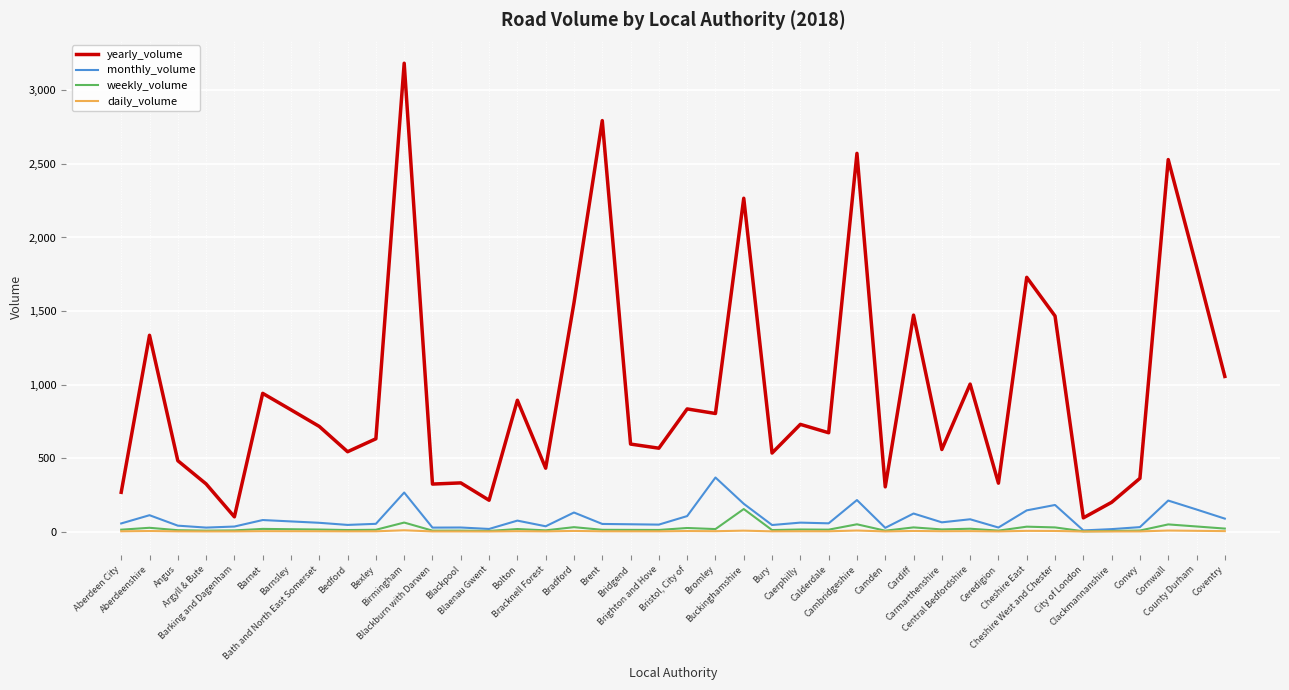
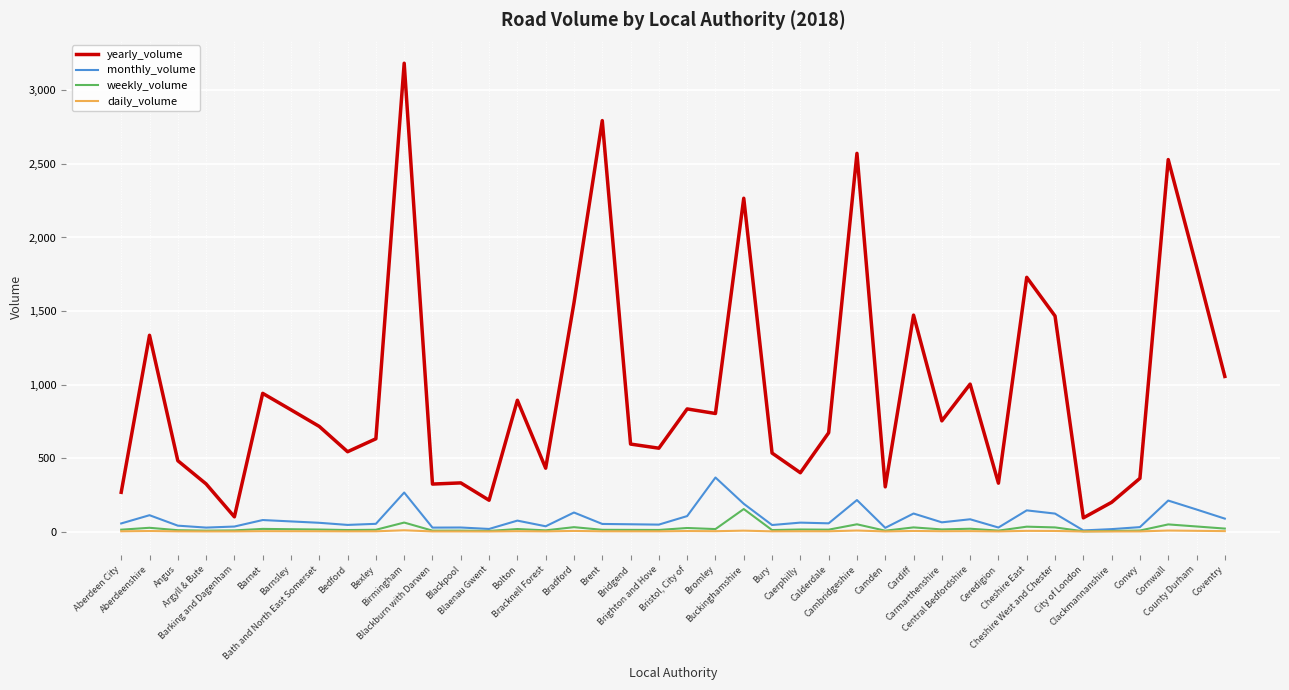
  {
    "yearly_volume": {
      "Aberdeen City": "270",
      "Aberdeenshire": "1,340",
      "Angus": "480",
      "Argyll & Bute": "320",
      "Barking and Dagenham": "100",
      "Barnet": "940",
      "Barnsley": "830",
      "Bath and North East Somerset": "720",
      "Bedford": "540",
      "Bexley": "630",
      "Birmingham": "3,190",
      "Blackburn with Darwen": "320",
      "Blackpool": "330",
      "Blaenau Gwent": "210",
      "Bolton": "890",
      "Bracknell Forest": "430",
      "Bradford": "1,560",
      "Brent": "2,800",
      "Bridgend": "600",
      "Brighton and Hove": "570",
      "Bristol, City of": "830",
      "Bromley": "800",
      "Buckinghamshire": "2,270",
      "Bury": "530",
-     "Caerphilly": "730",
+     "Caerphilly": "400",
      "Calderdale": "670",
      "Cambridgeshire": "2,570",
      "Camden": "300",
      "Cardiff": "1,470",
-     "Carmarthenshire": "560",
+     "Carmarthenshire": "750",
      "Central Bedfordshire": "1,000",
      "Ceredigion": "330",
      "Cheshire East": "1,730",
      "Cheshire West and Chester": "1,470",
      "City of London": "90",
      "Clackmannanshire": "200",
      "Conwy": "360",
      "Cornwall": "2,530",
      "County Durham": "1,800",
      "Coventry": "1,060"
    },
    "monthly_volume": {
      "Aberdeen City": "60",
      "Aberdeenshire": "110",
      "Angus": "40",
      "Argyll & Bute": "30",
      "Barking and Dagenham": "30",
      "Barnet": "80",
      "Barnsley": "70",
      "Bath and North East Somerset": "60",
      "Bedford": "50",
      "Bexley": "50",
      "Birmingham": "270",
      "Blackburn with Darwen": "30",
      "Blackpool": "30",
      "Bolton": "70",
      "Bracknell Forest": "40",
      "Bradford": "130",
      "Brent": "50",
      "Bridgend": "50",
      "Brighton and Hove": "50",
      "Bristol, City of": "110",
      "Bromley": "370",
      "Buckinghamshire": "190",
      "Bury": "40",
      "Caerphilly": "60",
      "Calderdale": "60",
      "Cambridgeshire": "210",
      "Camden": "30",
      "Cardiff": "120",
      "Carmarthenshire": "60",
      "Central Bedfordshire": "80",
      "Ceredigion": "30",
      "Cheshire East": "140",
-     "Cheshire West and Chester": "180",
+     "Cheshire West and Chester": "120",
      "Conwy": "30",
      "Cornwall": "210",
      "County Durham": "150",
      "Coventry": "90"
    },
    "weekly_volume": {
      "Aberdeenshire": "30",
      "Birmingham": "60",
      "Bradford": "30",
      "Bristol, City of": "20",
      "Buckinghamshire": "150",
      "Cambridgeshire": "50",
      "Cardiff": "30",
      "Cheshire East": "30",
      "Cheshire West and Chester": "30",
      "Cornwall": "50",
      "County Durham": "30"
    },
    "daily_volume": {
      "Aberdeenshire": "0",
      "Birmingham": "10",
      "Bradford": "0",
      "Bristol, City of": "0",
      "Buckinghamshire": "10",
      "Cambridgeshire": "10",
      "Cardiff": "0",
      "Cheshire East": "0",
      "Cheshire West and Chester": "0",
      "Cornwall": "10",
      "County Durham": "0"
    }
  }
